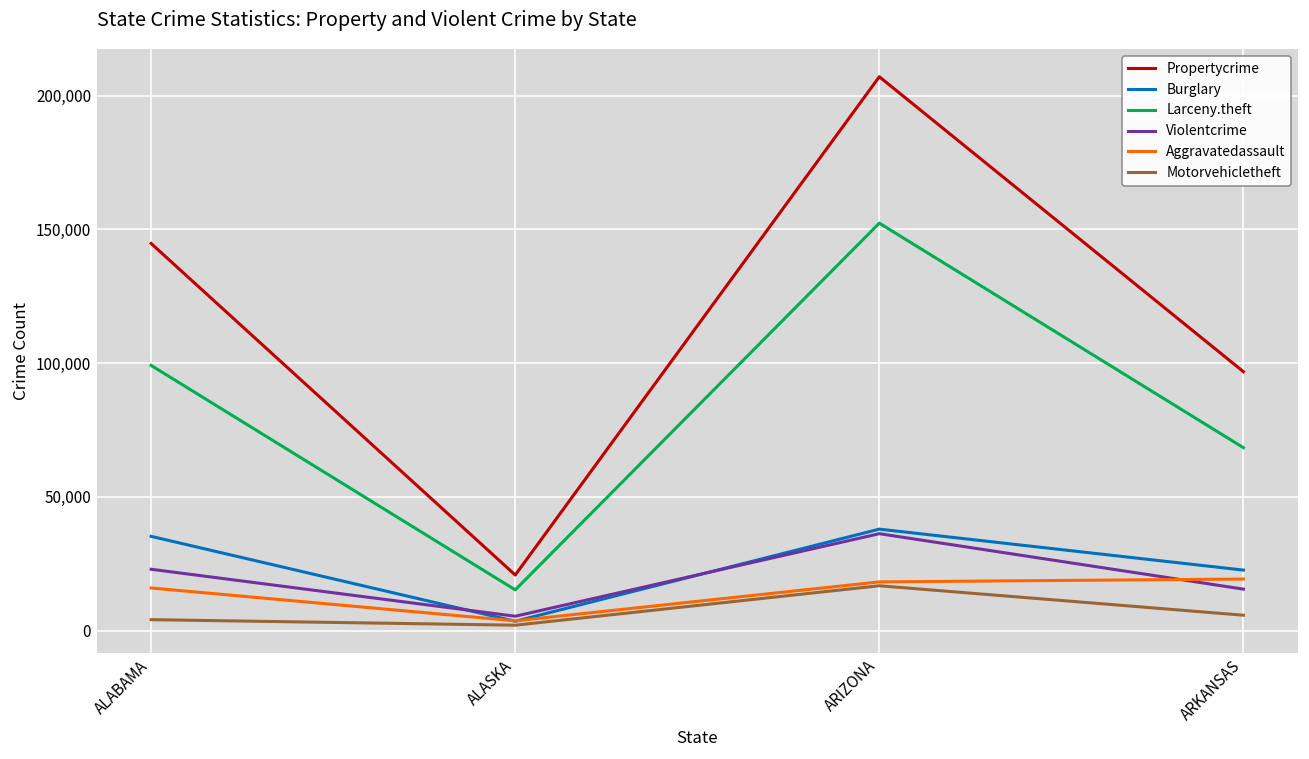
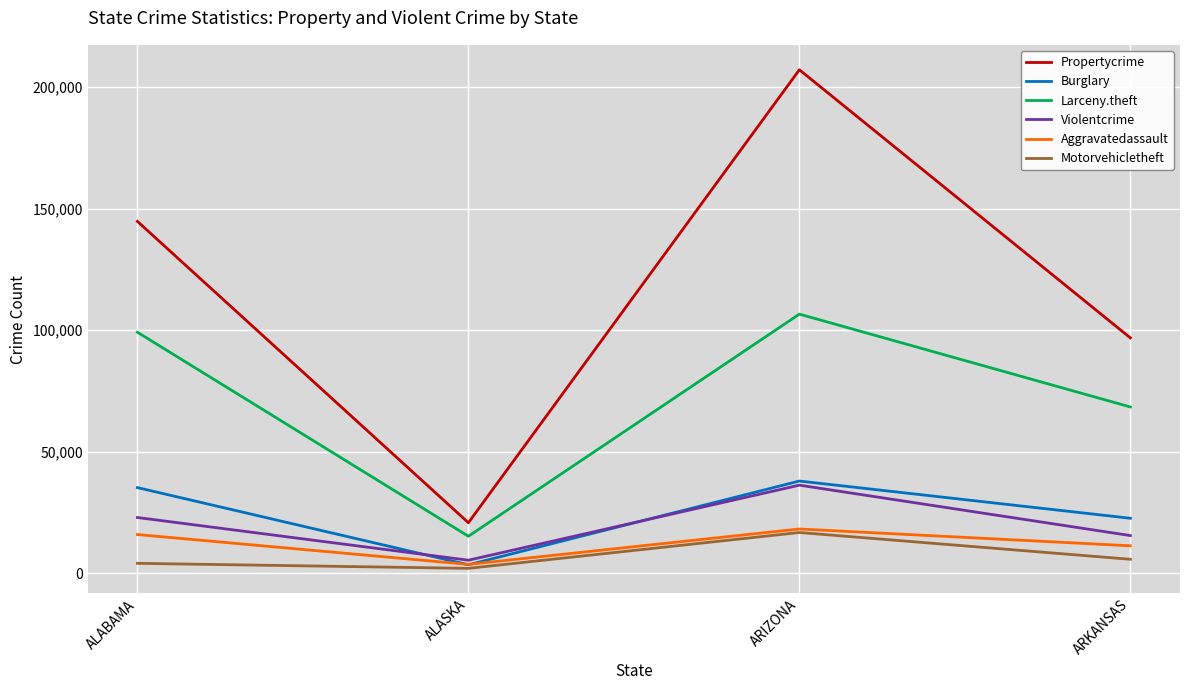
  {
    "Propertycrime": {
      "ALABAMA": "145,000",
      "ALASKA": "21,000",
      "ARIZONA": "207,000",
      "ARKANSAS": "97,000"
    },
    "Burglary": {
      "ALABAMA": "35,000",
      "ARIZONA": "38,000",
      "ARKANSAS": "23,000"
    },
    "Larceny.theft": {
      "ALABAMA": "99,000",
      "ALASKA": "15,000",
-     "ARIZONA": "152,000",
+     "ARIZONA": "107,000",
      "ARKANSAS": "68,000"
    },
    "Violentcrime": {
      "ALABAMA": "23,000",
      "ALASKA": "5,000",
      "ARIZONA": "36,000",
      "ARKANSAS": "16,000"
    },
    "Aggravatedassault": {
      "ALABAMA": "16,000",
      "ARIZONA": "18,000",
-     "ARKANSAS": "19,000"
+     "ARKANSAS": "11,000"
    },
    "Motorvehicletheft": {
      "ALABAMA": "4,000",
      "ALASKA": "2,000",
      "ARIZONA": "17,000",
      "ARKANSAS": "6,000"
    }
  }
